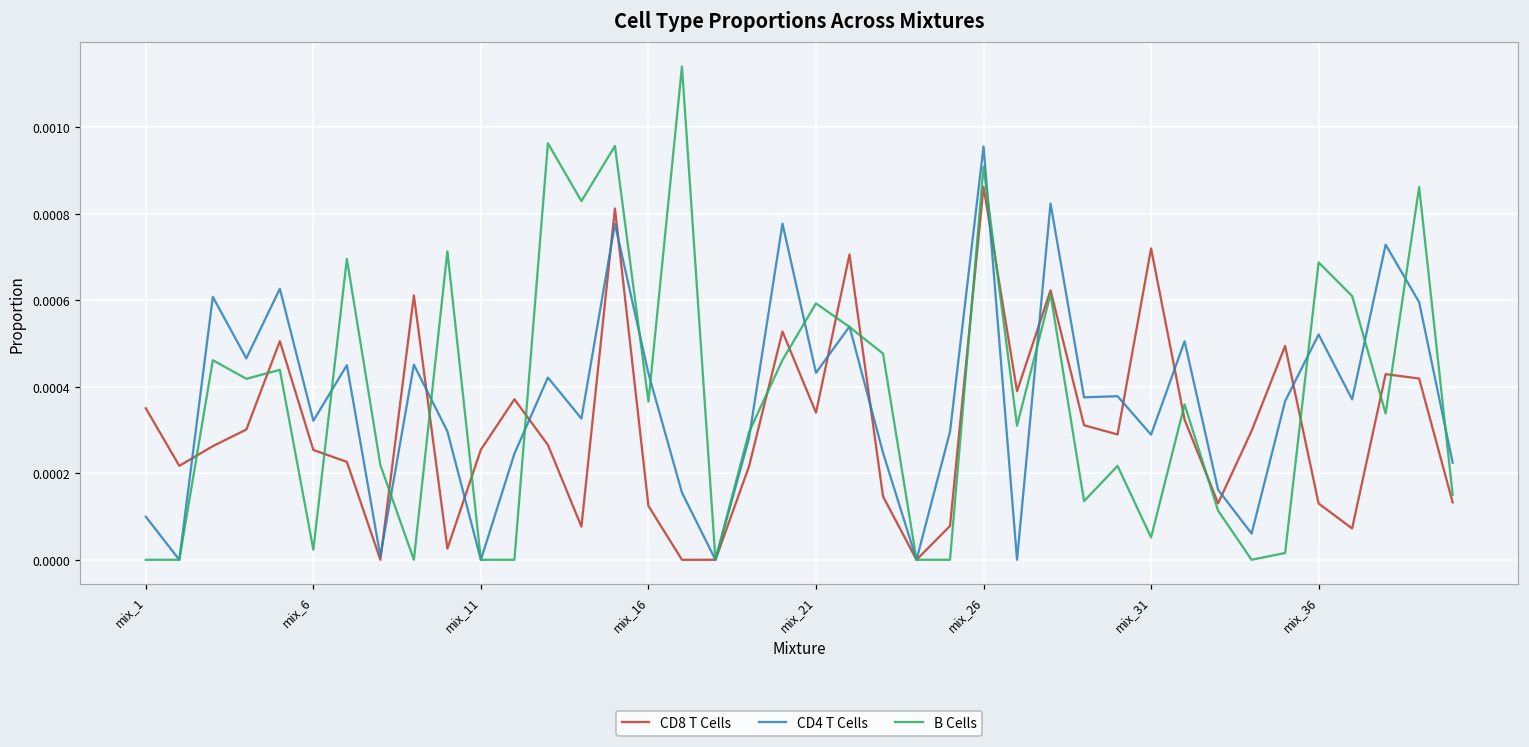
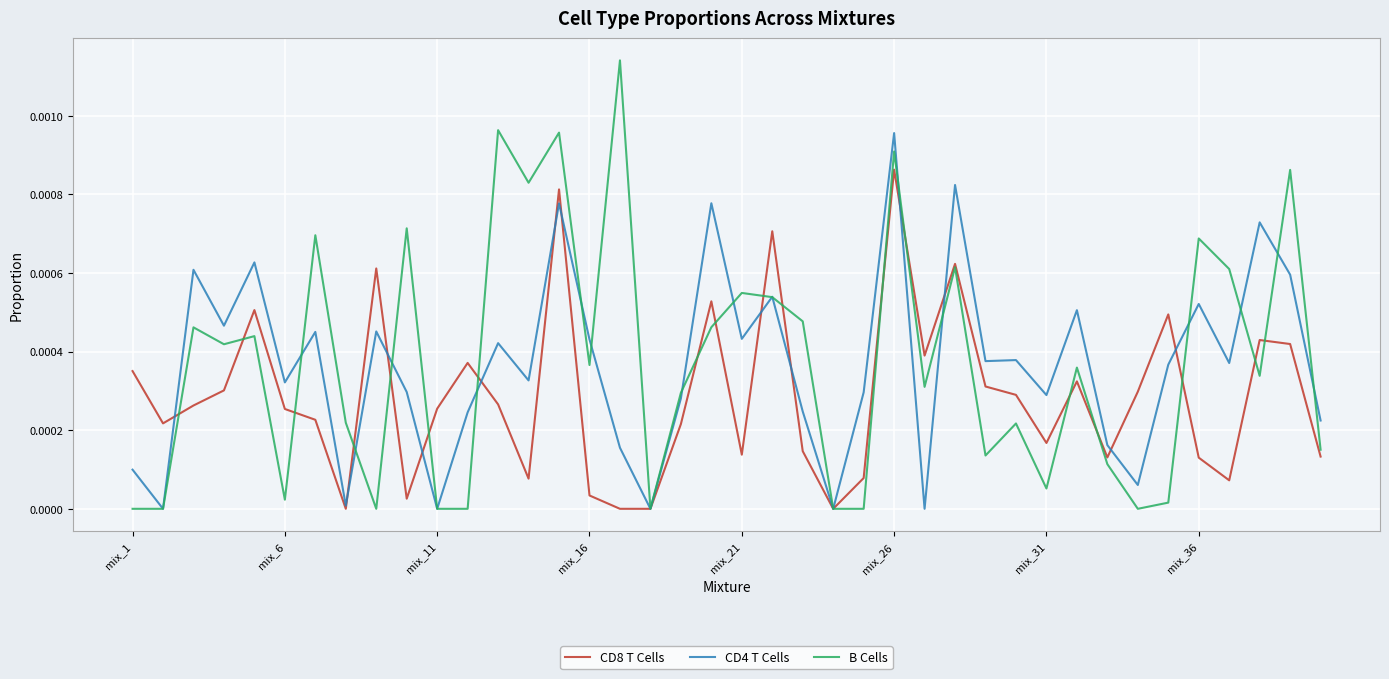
  {
    "CD8 T Cells": {
      "mix_1": 0.00035,
      "mix_6": 0.00025,
      "mix_11": 0.00025,
-     "mix_16": 0.00012,
-     "mix_21": 0.00034,
+     "mix_16": 0.00003,
+     "mix_21": 0.00014,
      "mix_26": 0.00086,
-     "mix_31": 0.00072,
+     "mix_31": 0.00017,
      "mix_36": 0.00013
    },
    "CD4 T Cells": {
      "mix_1": 0.00010,
      "mix_6": 0.00032,
      "mix_16": 0.00043,
      "mix_21": 0.00043,
      "mix_26": 0.00096,
      "mix_31": 0.00029,
      "mix_36": 0.00052
    },
    "B Cells": {
      "mix_1": 0.00000,
      "mix_6": 0.00002,
      "mix_16": 0.00037,
-     "mix_21": 0.00059,
+     "mix_21": 0.00055,
      "mix_26": 0.00091,
      "mix_31": 0.00005,
      "mix_36": 0.00069
    }
  }
